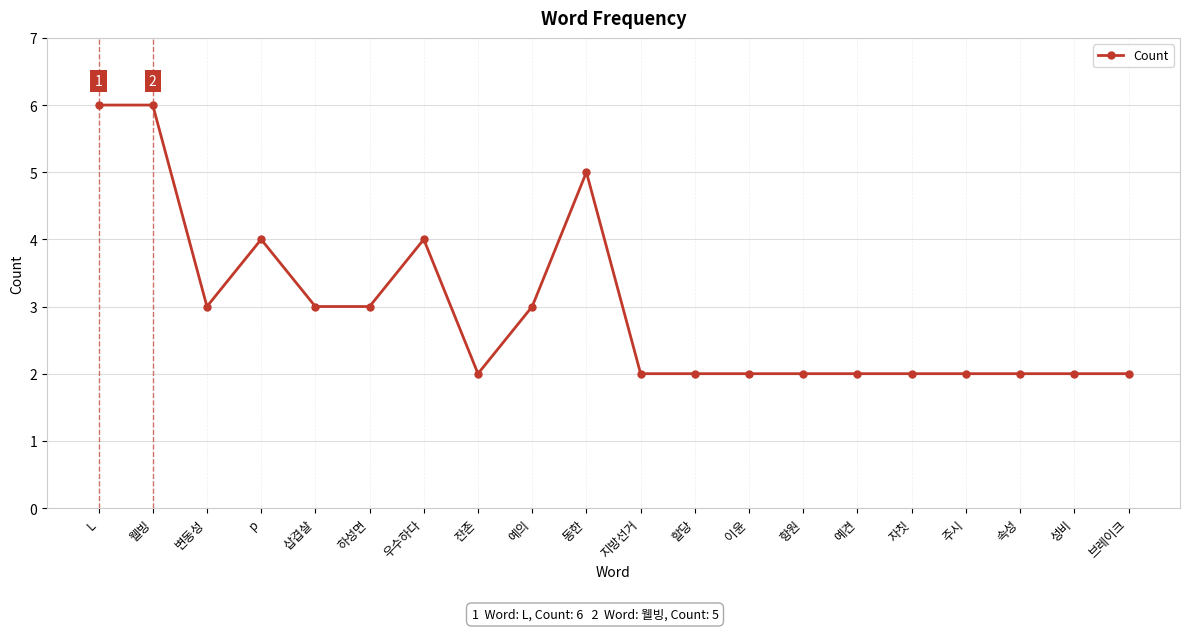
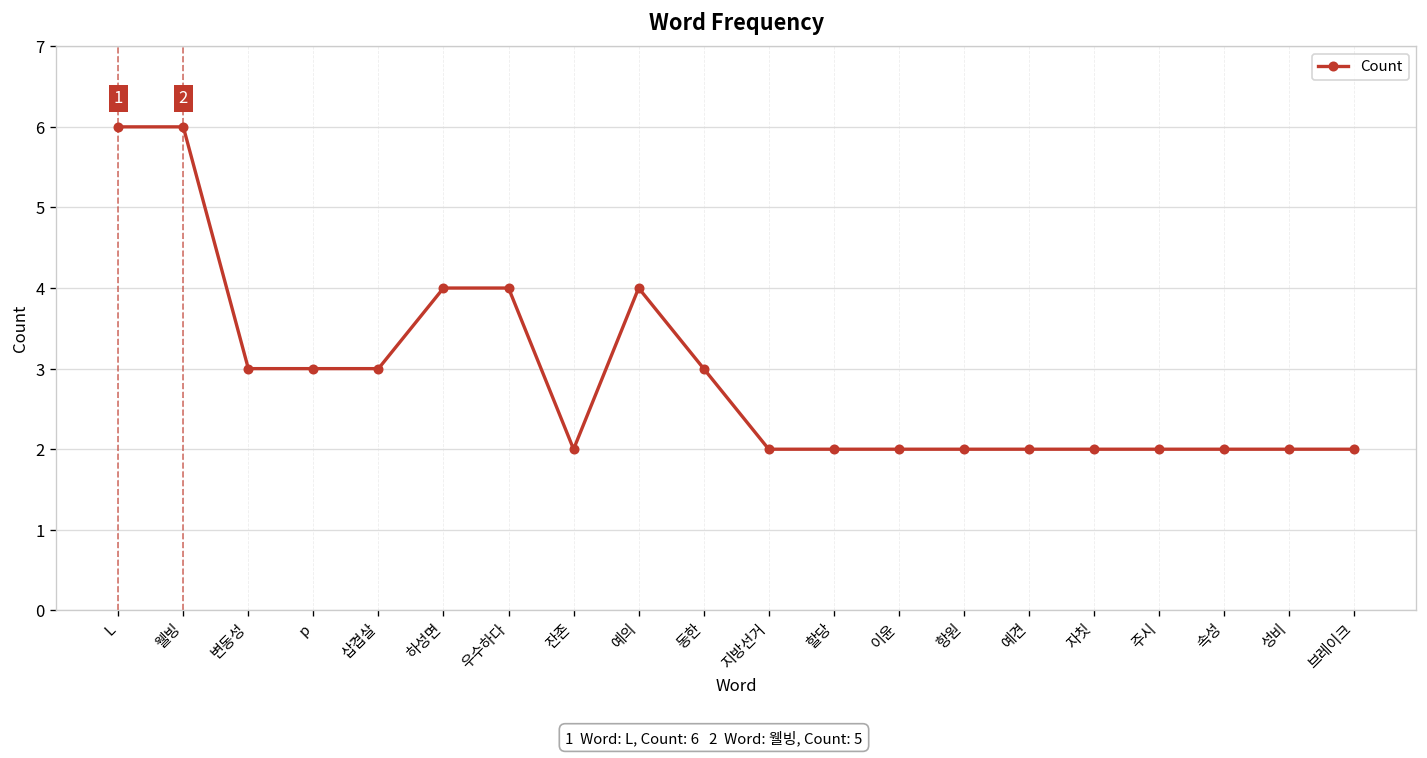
  {
    "변동성": 3,
-   "p": 4,
+   "p": 3,
    "삽겹살": 3,
-   "하성면": 3,
+   "하성면": 4,
    "우수하다": 4,
    "잔존": 2,
-   "예의": 3,
-   "동한": 5,
+   "예의": 4,
+   "동한": 3,
    "지방선거": 2,
    "할당": 2,
    "이윤": 2,
    "항원": 2,
    "예견": 2,
    "자칫": 2,
    "주시": 2,
    "속성": 2,
    "성비": 2,
    "브레이크": 2
  }
